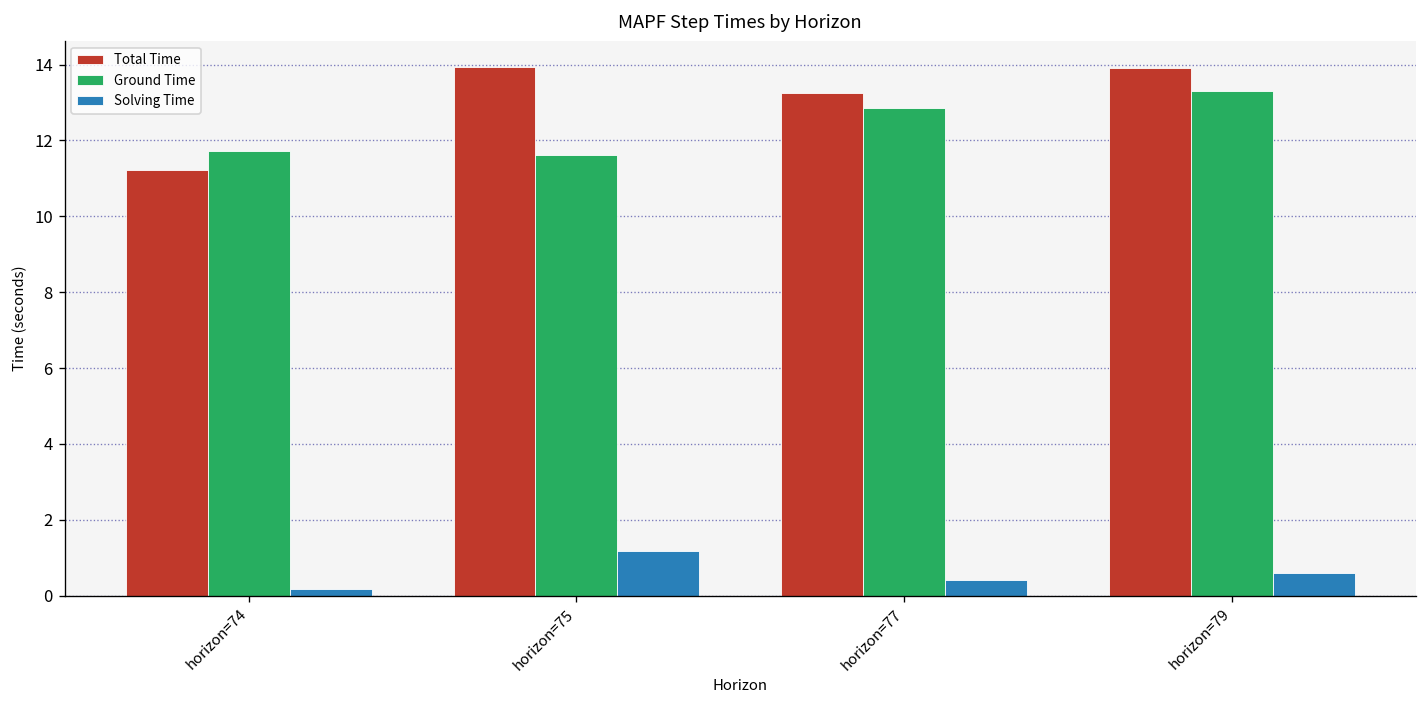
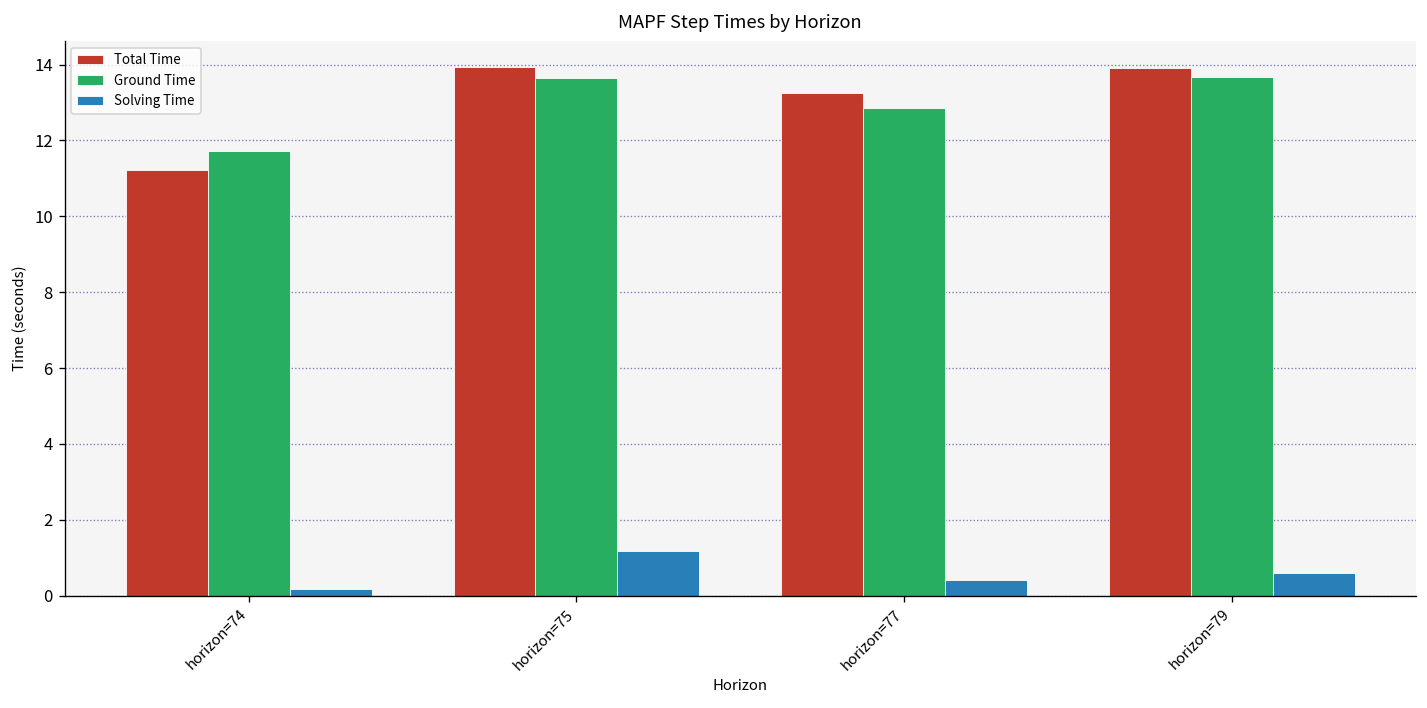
  {
    "Total Time": {
      "horizon=74": 11.2,
      "horizon=75": 13.9,
      "horizon=77": 13.3,
      "horizon=79": 13.9
    },
    "Ground Time": {
      "horizon=74": 11.7,
-     "horizon=75": 11.6,
+     "horizon=75": 13.6,
      "horizon=77": 12.8,
-     "horizon=79": 13.3
+     "horizon=79": 13.7
    },
    "Solving Time": {
      "horizon=74": 0.2,
      "horizon=75": 1.2,
      "horizon=77": 0.4,
      "horizon=79": 0.6
    }
  }
